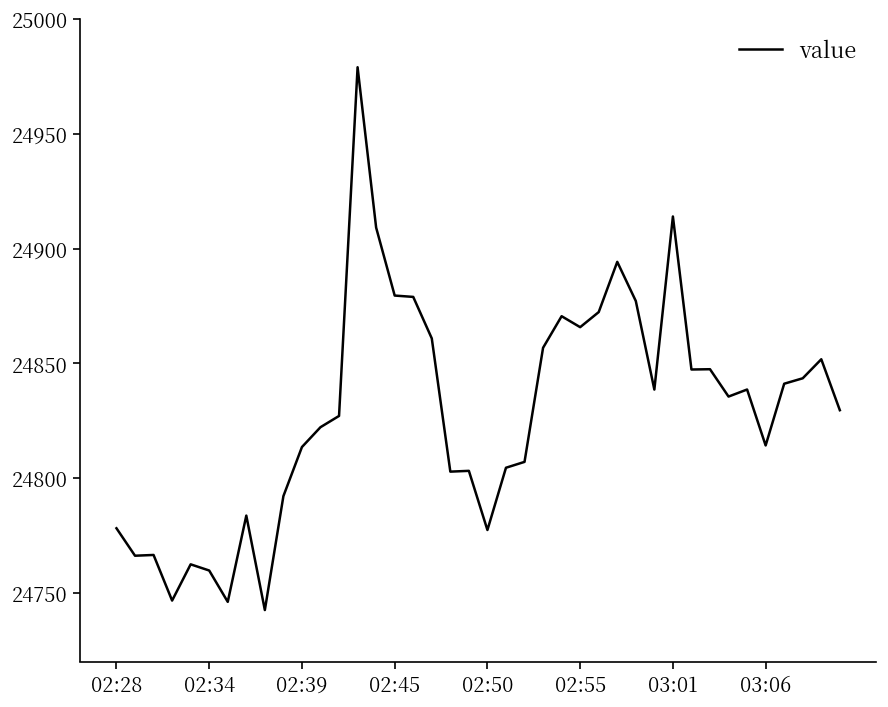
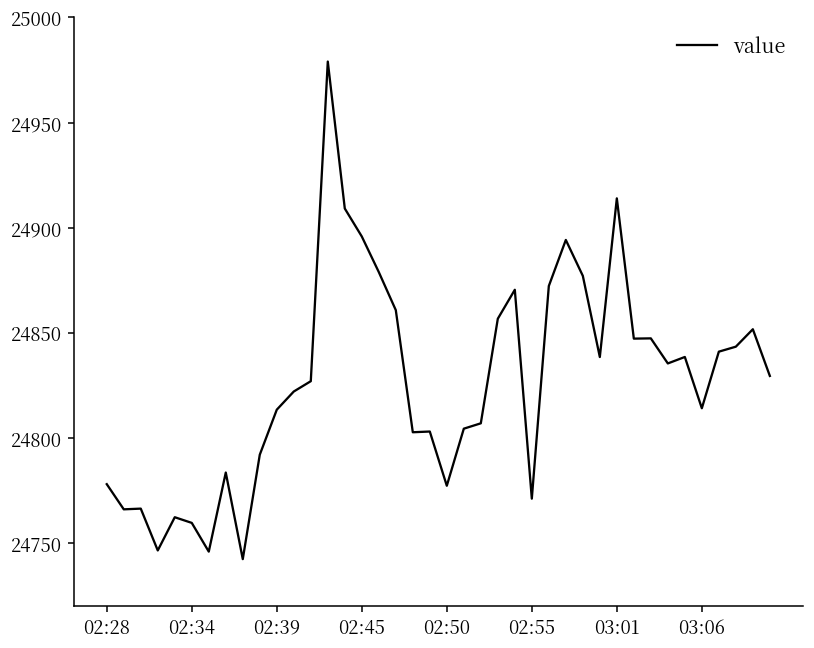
  {
    "02:28": 24778,
    "02:34": 24760,
    "02:39": 24813,
-   "02:45": 24879,
+   "02:45": 24896,
    "02:50": 24777,
-   "02:55": 24866,
+   "02:55": 24771,
    "03:01": 24914,
    "03:06": 24814
  }
